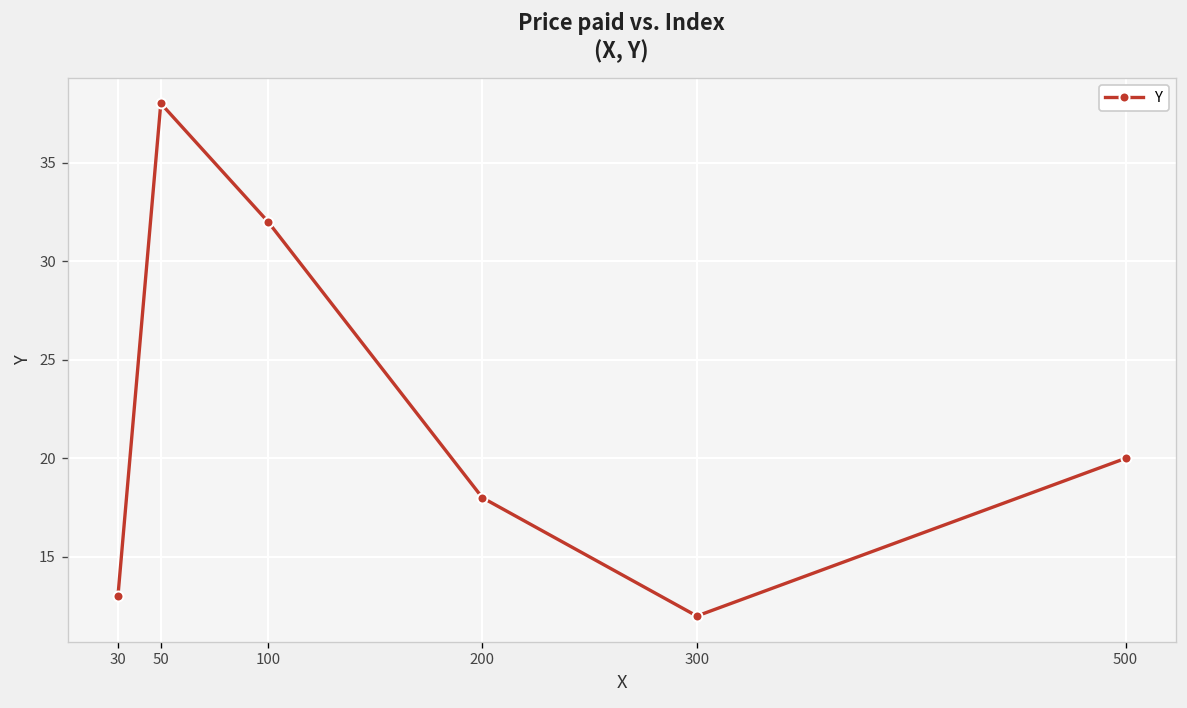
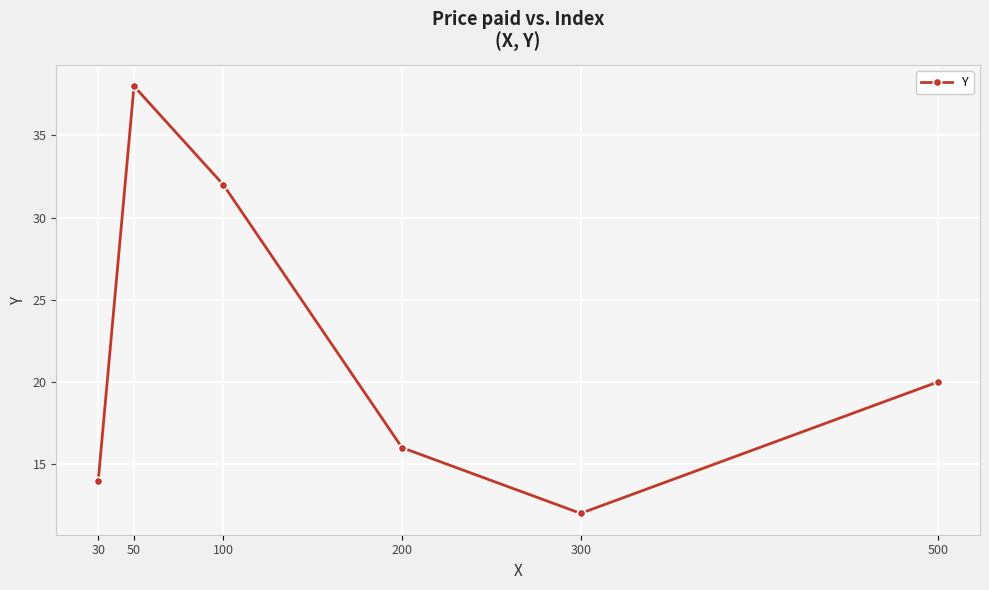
  {
-   "30": 13,
+   "30": 14,
    "50": 38,
    "100": 32,
-   "200": 18,
+   "200": 16,
    "300": 12,
    "500": 20
  }
